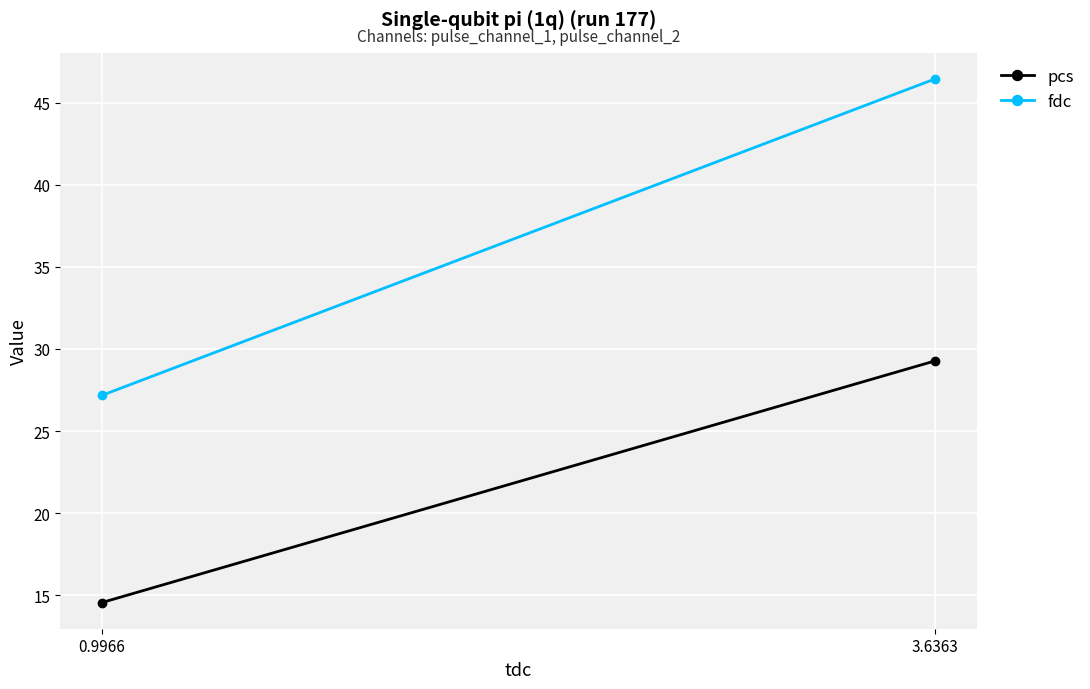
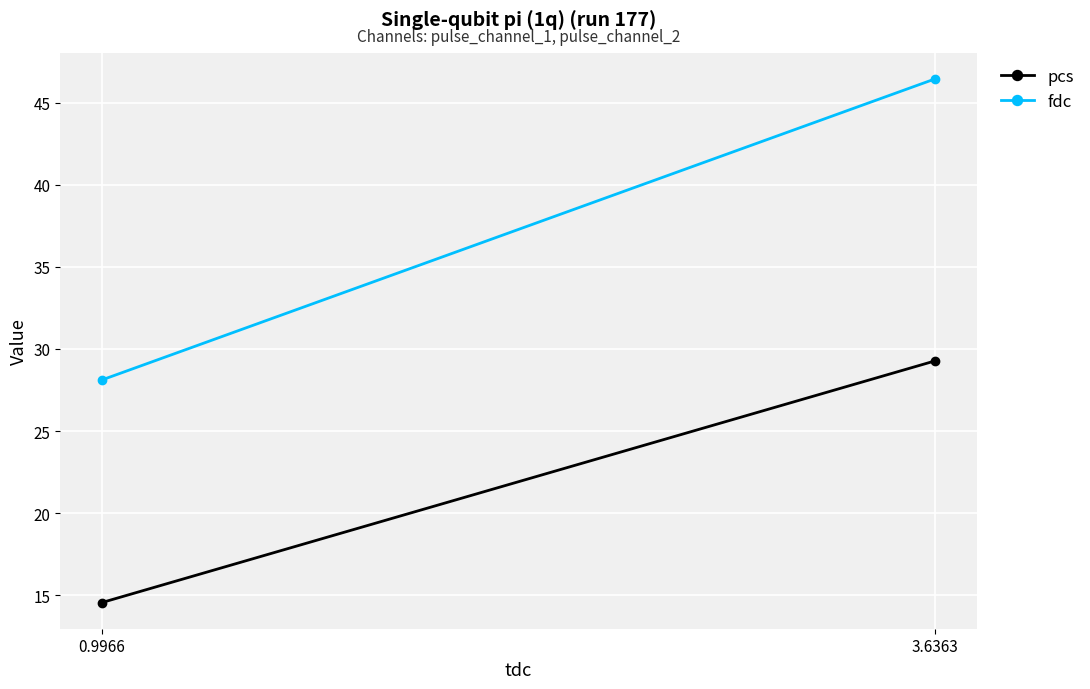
  {
    "pcs": {
      "0.9966": 14.6,
      "3.6363": 29.3
    },
    "fdc": {
-     "0.9966": 27.2,
+     "0.9966": 28.1,
      "3.6363": 46.4
    }
  }
